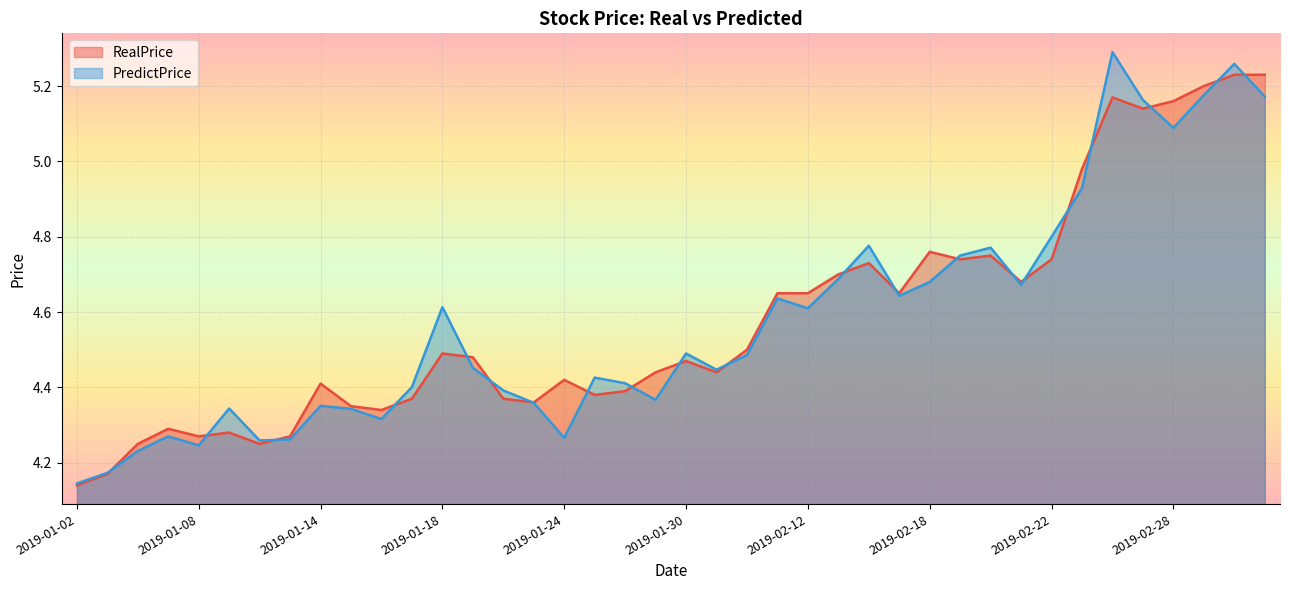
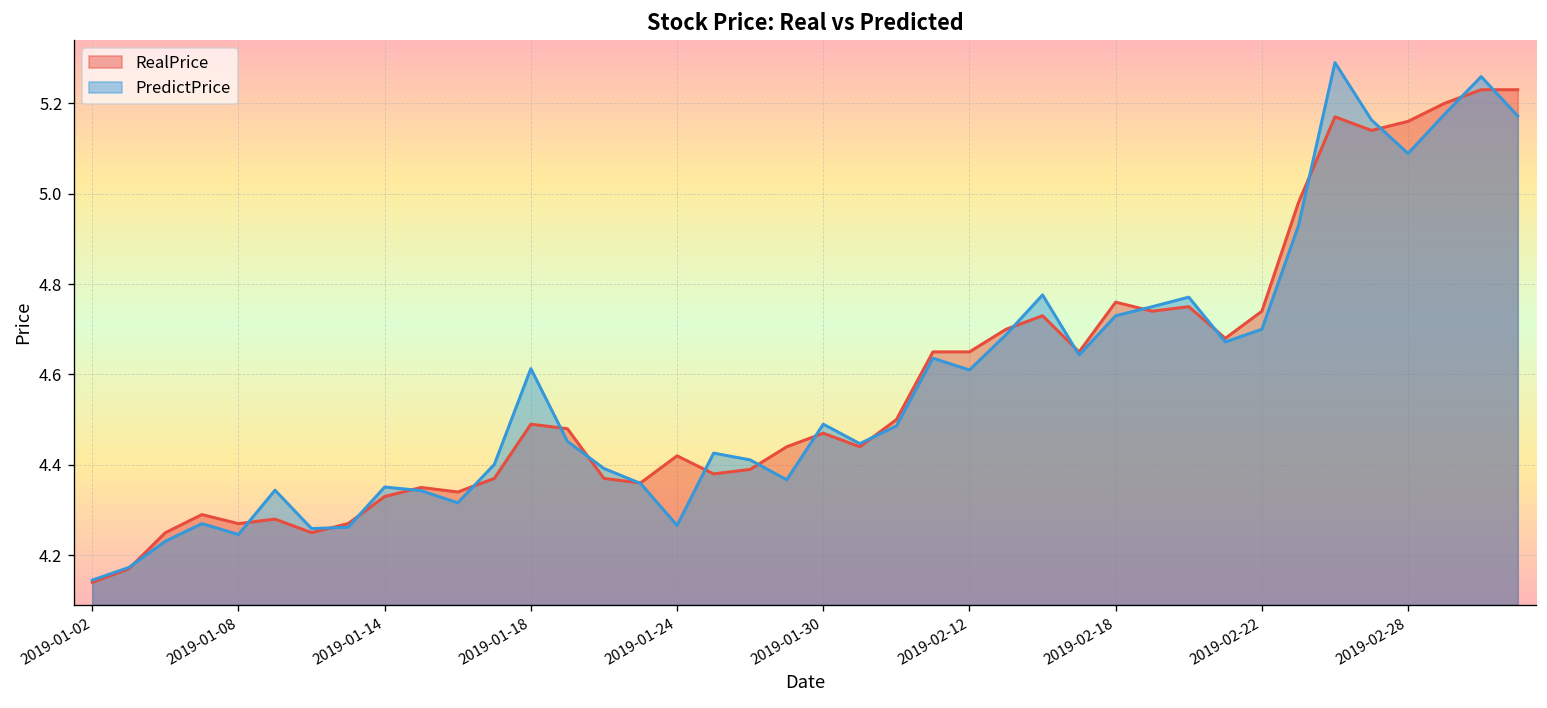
  {
    "RealPrice": {
      "2019-01-08": 4.27,
-     "2019-01-14": 4.41,
+     "2019-01-14": 4.33,
      "2019-01-18": 4.49,
      "2019-01-24": 4.42,
      "2019-01-30": 4.47,
      "2019-02-12": 4.65,
      "2019-02-18": 4.76,
      "2019-02-22": 4.74,
      "2019-02-28": 5.16
    },
    "PredictPrice": {
      "2019-01-08": 4.25,
      "2019-01-14": 4.35,
      "2019-01-18": 4.61,
      "2019-01-24": 4.27,
      "2019-01-30": 4.49,
      "2019-02-12": 4.61,
-     "2019-02-18": 4.68,
-     "2019-02-22": 4.8,
+     "2019-02-18": 4.73,
+     "2019-02-22": 4.7,
      "2019-02-28": 5.09
    }
  }
